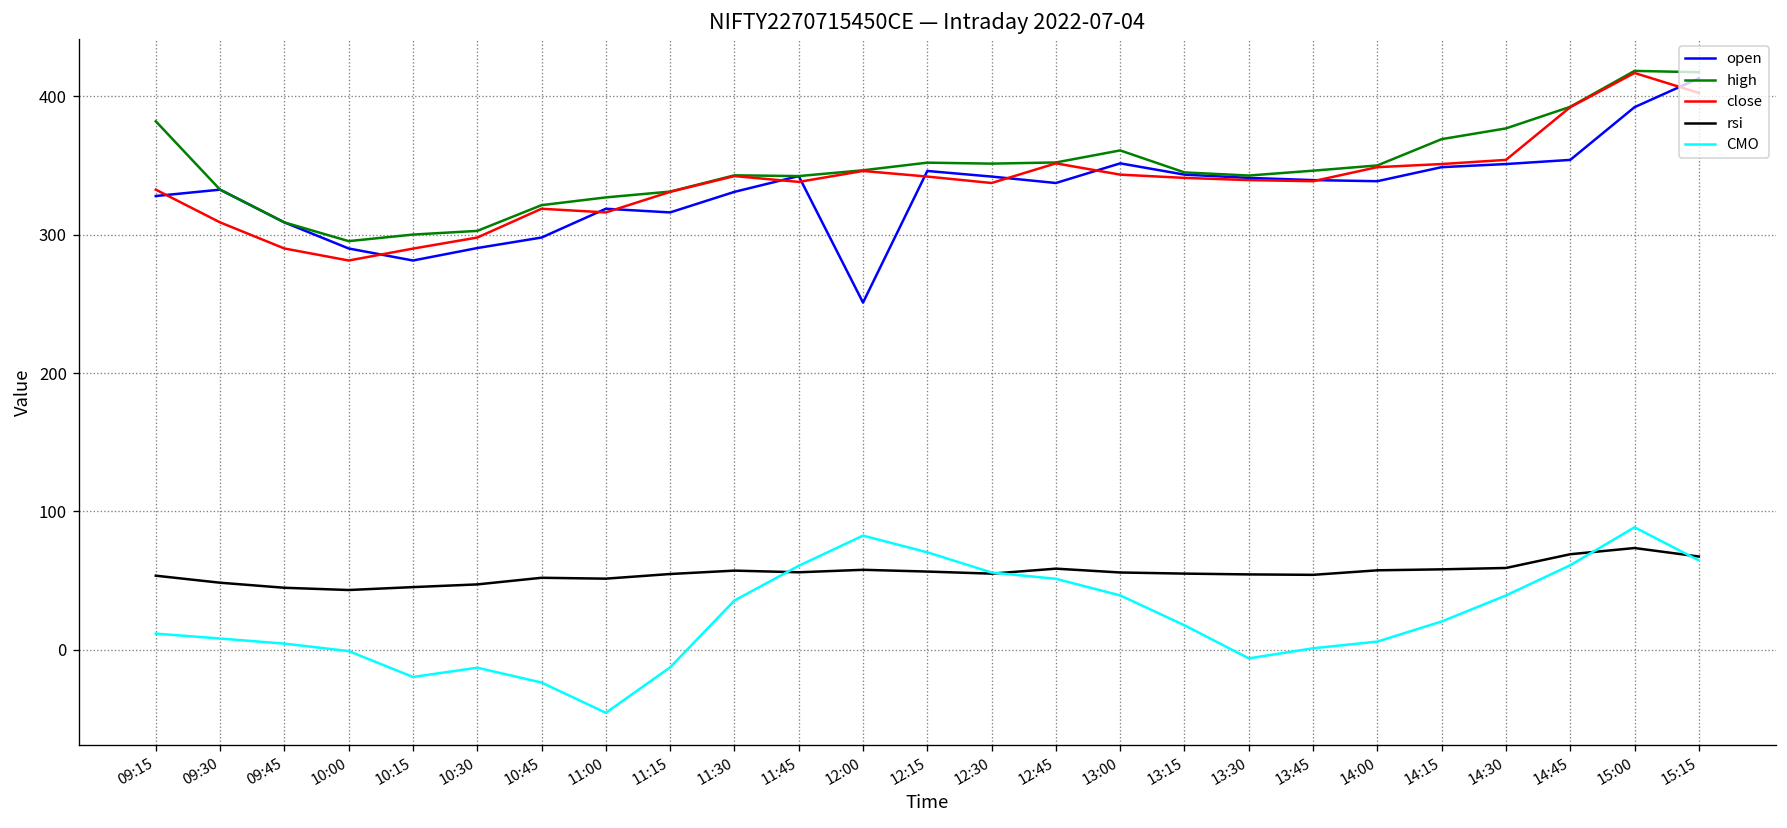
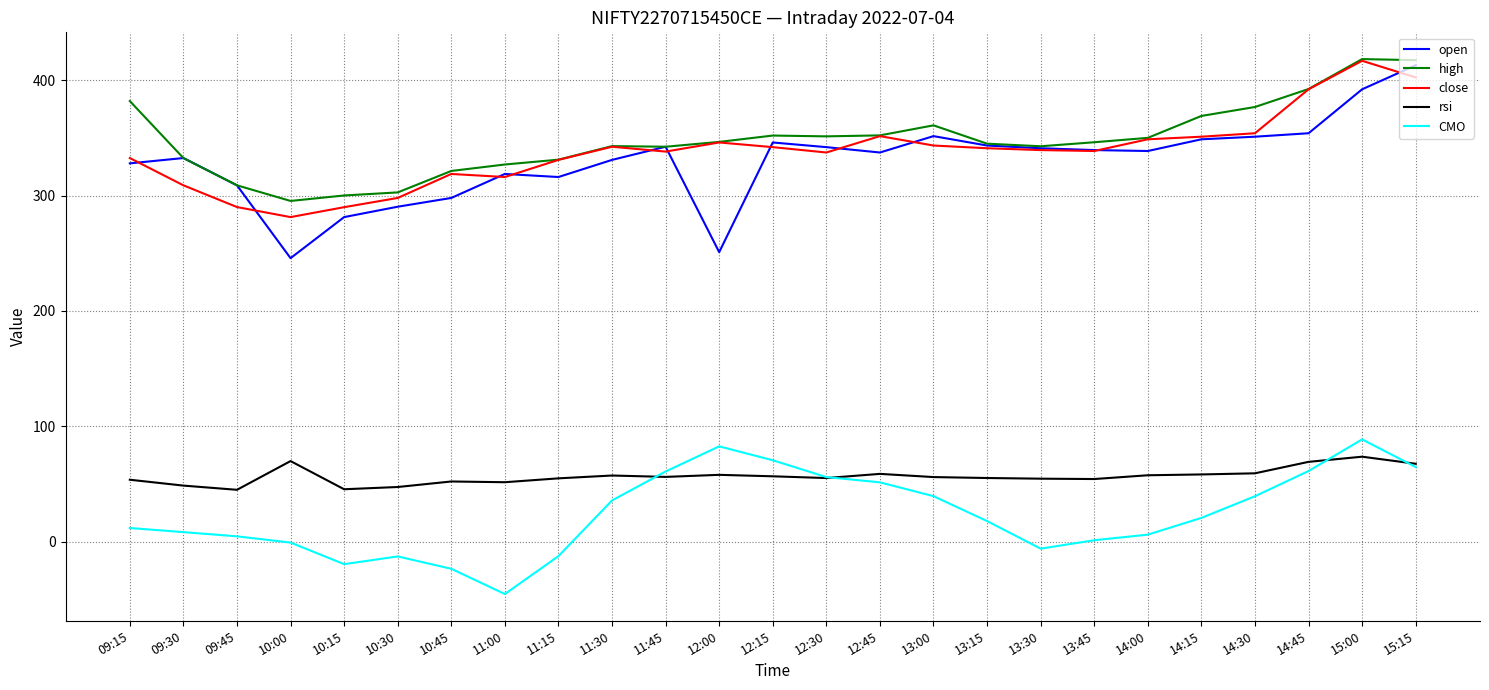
  {
    "open": {
      "09:15": 328,
-     "10:00": 290,
+     "10:00": 246,
      "10:15": 281,
      "10:30": 290,
      "10:45": 298,
      "11:00": 319,
      "11:15": 316,
      "11:30": 331,
      "12:00": 251,
      "12:15": 346,
      "12:30": 342,
      "12:45": 337,
      "13:00": 352,
      "14:00": 339,
      "14:15": 349,
      "14:30": 351,
      "14:45": 354,
      "15:00": 392
    },
    "high": {
      "09:15": 382,
      "10:00": 295,
      "10:15": 300,
      "10:30": 303,
      "10:45": 321,
      "11:00": 327,
      "12:15": 352,
      "12:30": 351,
      "13:00": 361,
      "13:45": 346,
      "14:15": 369,
      "14:30": 377
    },
    "close": {
      "09:15": 333,
      "09:30": 309,
      "09:45": 290,
      "10:00": 281,
      "10:15": 290,
      "10:30": 298,
      "10:45": 319,
      "11:00": 316,
      "11:45": 338,
      "12:15": 342,
      "12:30": 337,
      "13:00": 343,
      "13:15": 341,
      "14:15": 351,
      "14:30": 354
    },
    "rsi": {
      "09:15": 54,
      "09:30": 49,
      "09:45": 45,
-     "10:00": 43,
+     "10:00": 70,
      "10:15": 45,
      "10:30": 47,
      "10:45": 52,
      "11:00": 51,
      "11:15": 55,
      "11:30": 57,
      "11:45": 56,
      "12:00": 58,
      "12:15": 57,
      "12:45": 59,
      "13:00": 56,
      "13:15": 55,
      "13:30": 55,
      "13:45": 54,
      "14:00": 57,
      "14:15": 58,
      "14:30": 59,
      "14:45": 69,
      "15:00": 74,
      "15:15": 67
    },
    "CMO": {
      "09:15": 12,
      "09:30": 8,
      "09:45": 5,
      "10:00": -1,
      "10:15": -20,
      "10:30": -13,
      "10:45": -24,
      "11:00": -46,
      "11:15": -13,
      "11:30": 36,
      "11:45": 61,
      "12:00": 83,
      "12:15": 70,
      "12:45": 51,
      "13:00": 39,
      "13:15": 18,
      "13:30": -6,
      "13:45": 1,
      "14:00": 6,
      "14:15": 21,
      "14:30": 39,
      "14:45": 61,
      "15:00": 89,
      "15:15": 65
    }
  }
